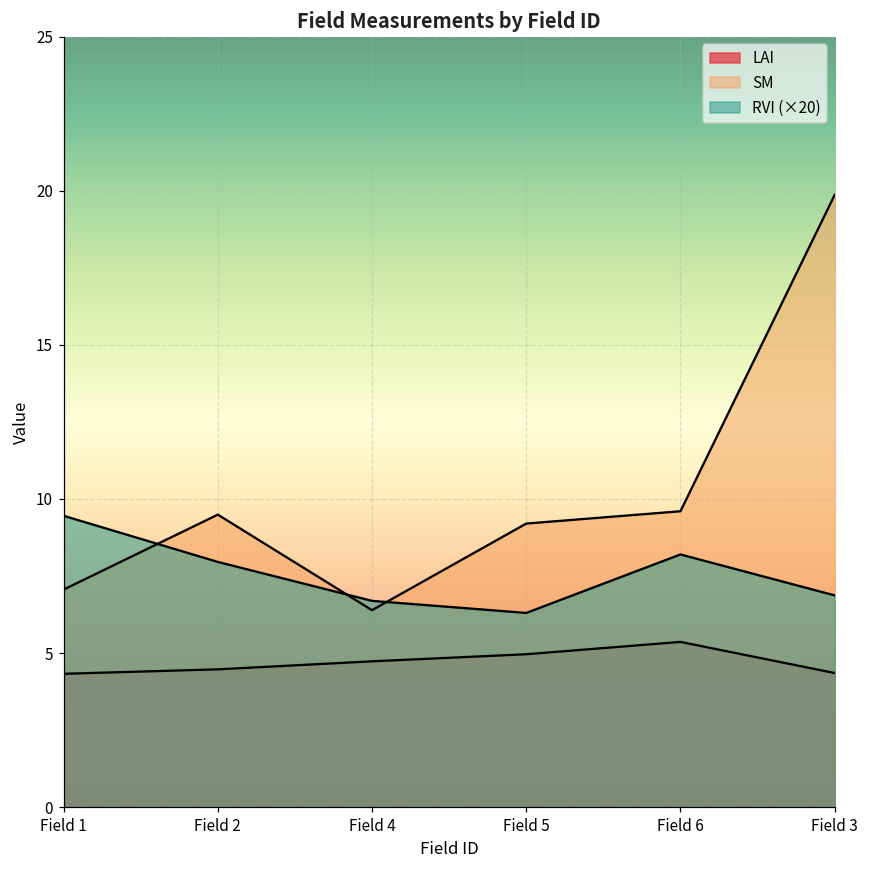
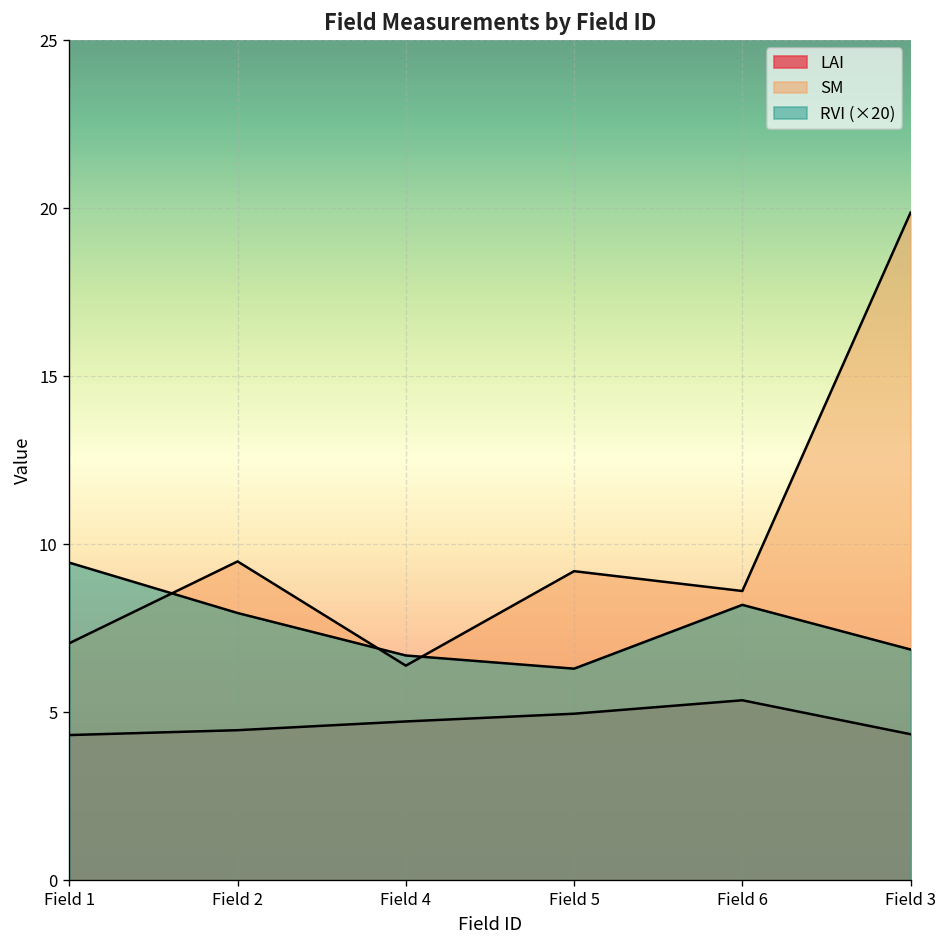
  {
    "LAI": {
      "Field 1": 4.3,
      "Field 2": 4.5,
      "Field 4": 4.7,
      "Field 5": 5.0,
      "Field 6": 5.4,
      "Field 3": 4.4
    },
    "SM": {
      "Field 1": 7.1,
      "Field 2": 9.5,
      "Field 4": 6.4,
      "Field 5": 9.2,
-     "Field 6": 9.6,
+     "Field 6": 8.6,
      "Field 3": 19.9
    },
    "RVI (×20)": {
      "Field 1": 9.5,
      "Field 2": 8.0,
      "Field 4": 6.7,
      "Field 5": 6.3,
      "Field 6": 8.2,
      "Field 3": 6.9
    }
  }
